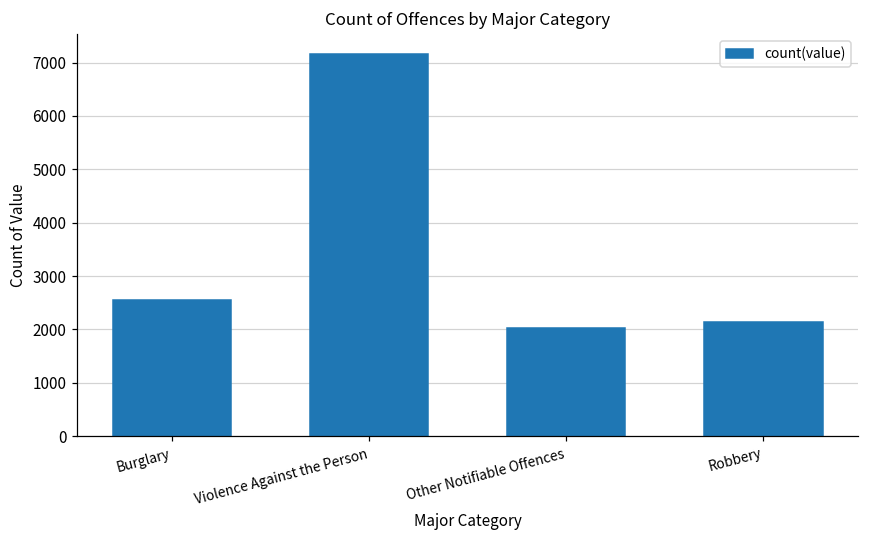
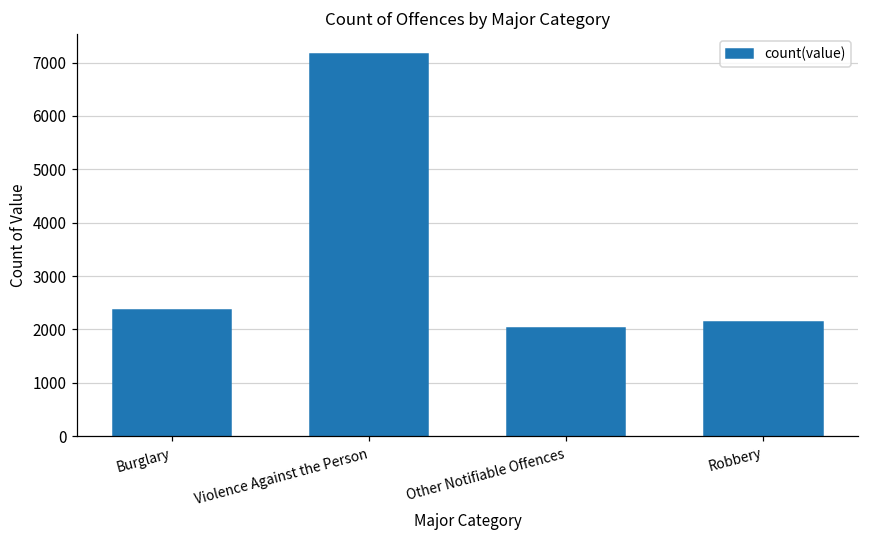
  {
-   "Burglary": 2500,
+   "Burglary": 2400,
    "Violence Against the Person": 7200,
    "Other Notifiable Offences": 2000,
    "Robbery": 2100
  }
